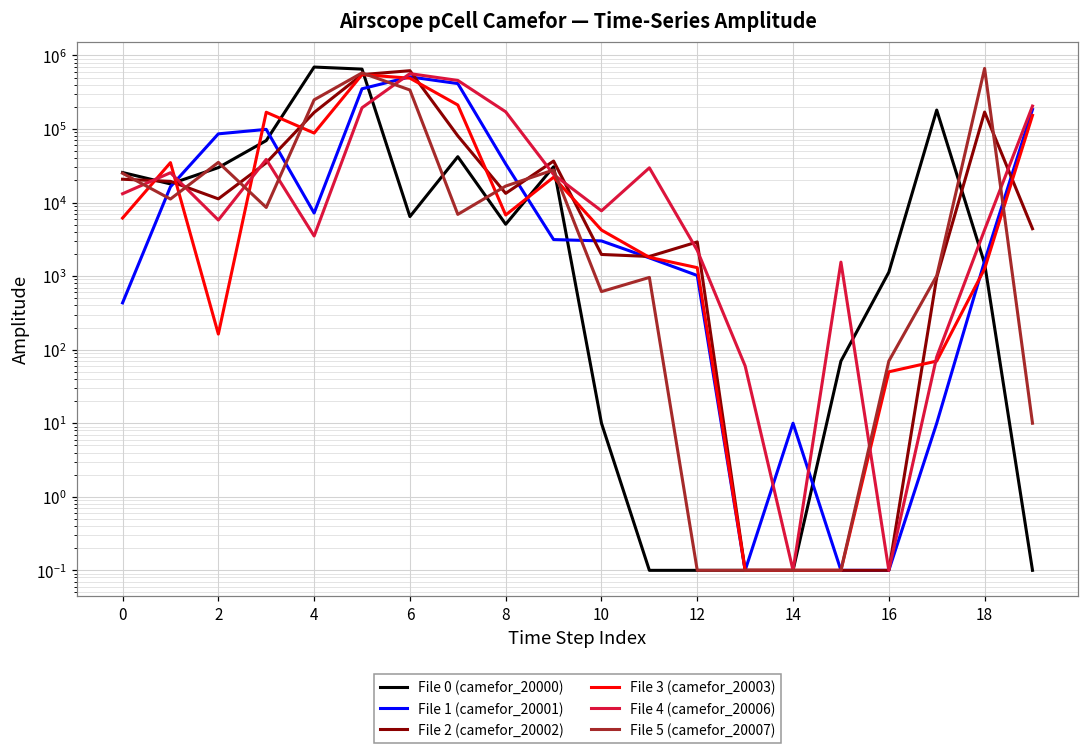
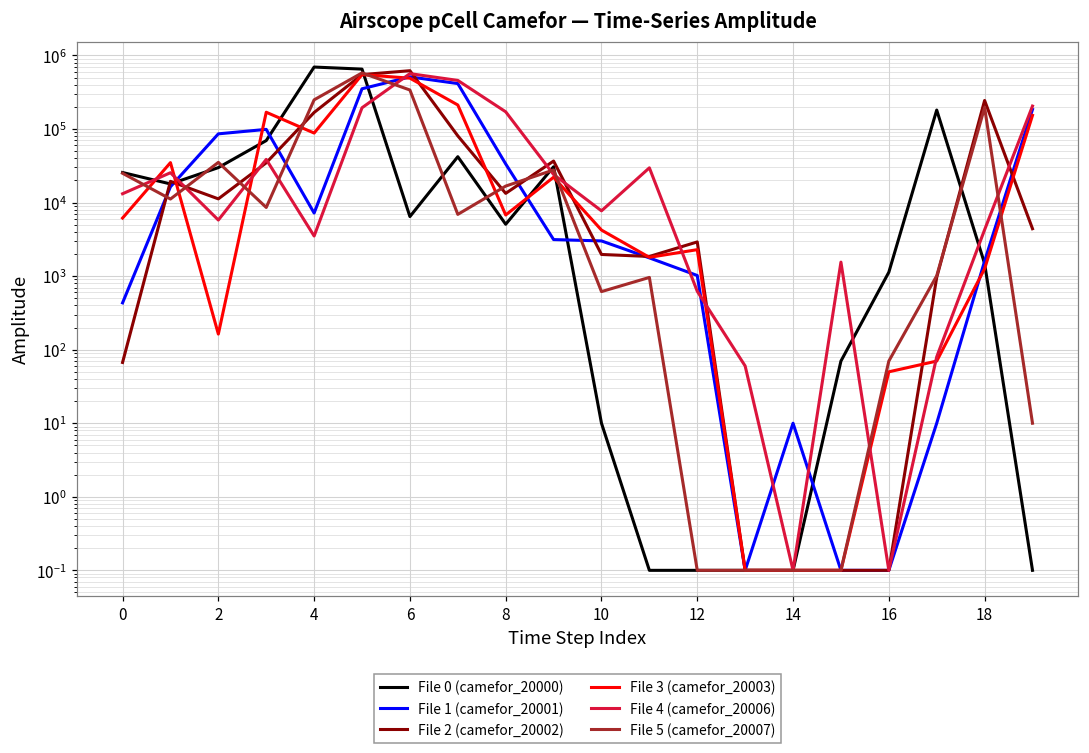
  {
    "File 0 (camefor_20000)": {
      "2": 30000,
      "4": 700000,
      "6": 6000,
      "8": 5000,
      "10": 10,
      "16": 1100
    },
    "File 1 (camefor_20001)": {
      "0": 400,
      "2": 90000,
      "4": 7000,
      "8": 30000,
      "10": 3000,
      "12": 1000,
      "14": 10
    },
    "File 2 (camefor_20002)": {
-     "0": 21000,
+     "0": 70,
      "2": 11000,
      "4": 170000,
      "6": 600000,
      "8": 13000,
      "10": 2000,
      "12": 3000,
-     "18": 170000
+     "18": 240000
    },
    "File 3 (camefor_20003)": {
      "0": 6000,
      "2": 160,
      "4": 90000,
      "8": 7000,
      "10": 4000,
-     "12": 1300,
+     "12": 2300,
      "16": 50,
      "18": 1300
    },
    "File 4 (camefor_20006)": {
      "0": 13000,
      "2": 6000,
      "4": 4000,
      "6": 600000,
      "8": 170000,
      "10": 8000,
-     "12": 2200,
+     "12": 600,
      "18": 4000
    },
    "File 5 (camefor_20007)": {
      "2": 40000,
      "4": 250000,
      "6": 300000,
      "8": 17000,
      "10": 600,
      "16": 70,
-     "18": 700000
+     "18": 200000
    }
  }
